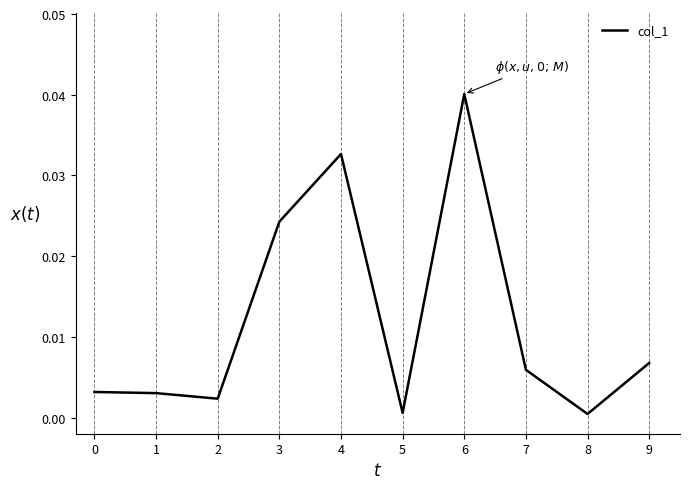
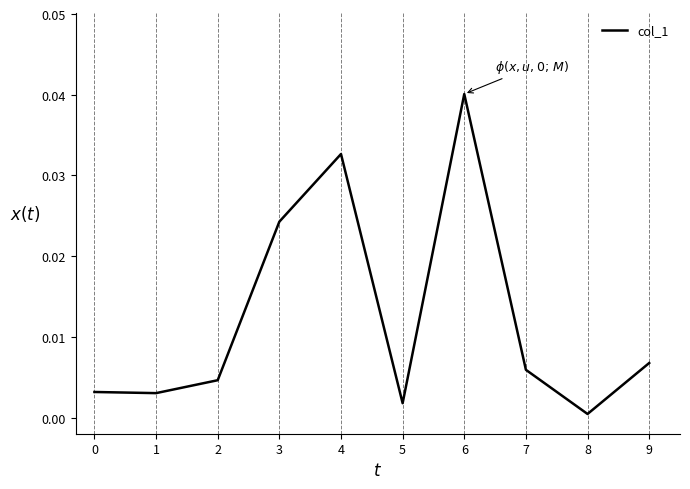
  {
    "0": 0.003,
    "1": 0.003,
-   "2": 0.002,
+   "2": 0.005,
    "3": 0.024,
    "4": 0.033,
-   "5": 0.001,
+   "5": 0.002,
    "6": 0.040,
    "7": 0.006,
    "8": 0.000,
    "9": 0.007
  }
